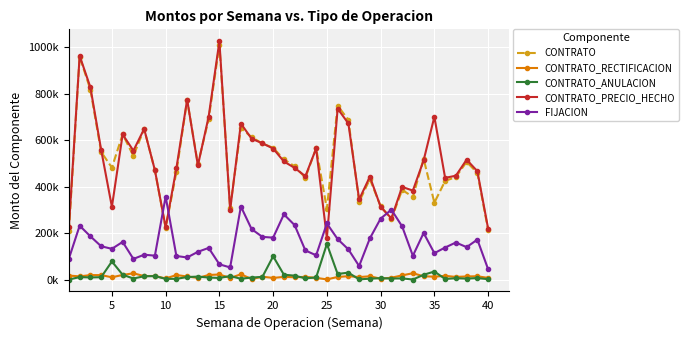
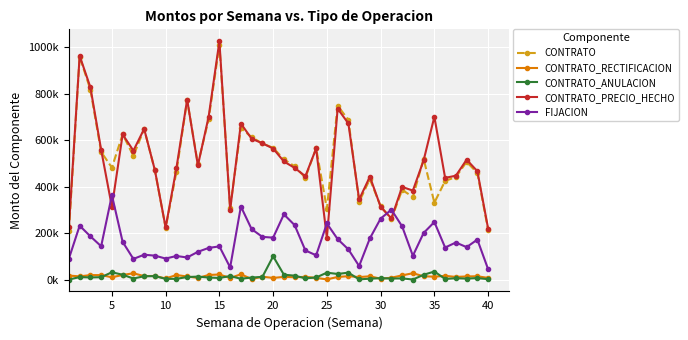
  {
    "CONTRATO_ANULACION": {
-     "5": 80000,
+     "5": 30000,
      "15": 10000,
      "20": 100000,
-     "25": 150000,
+     "25": 30000,
      "35": 40000
    },
    "CONTRATO_PRECIO_HECHO": {
      "5": 310000,
      "15": 1030000,
      "25": 180000,
      "35": 700000
    },
    "FIJACION": {
-     "5": 130000,
-     "10": 360000,
-     "15": 70000,
+     "5": 360000,
+     "10": 90000,
+     "15": 140000,
      "20": 180000,
      "25": 240000,
      "30": 260000,
-     "35": 110000,
+     "35": 250000,
      "40": 50000
    }
  }
